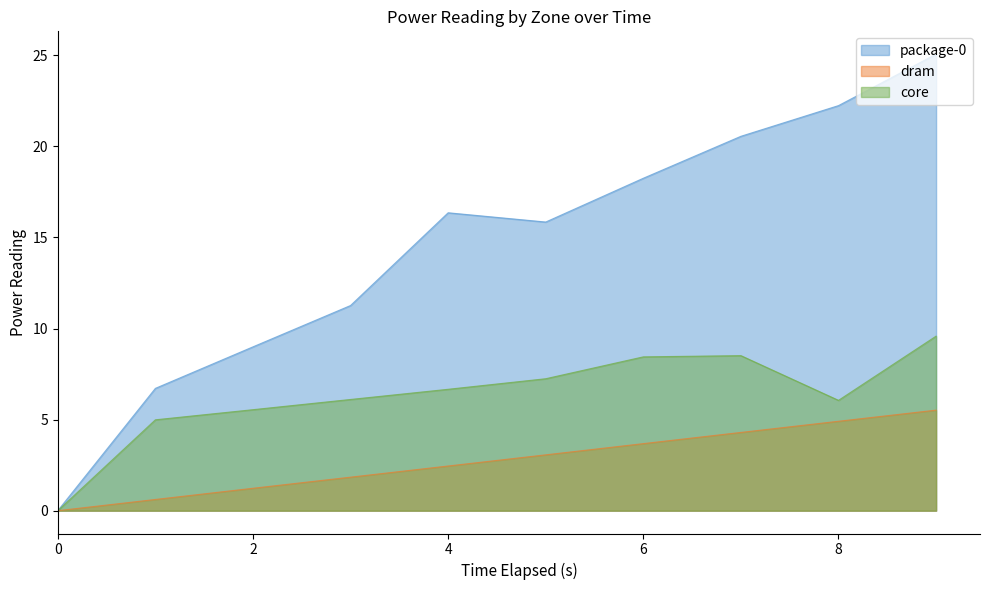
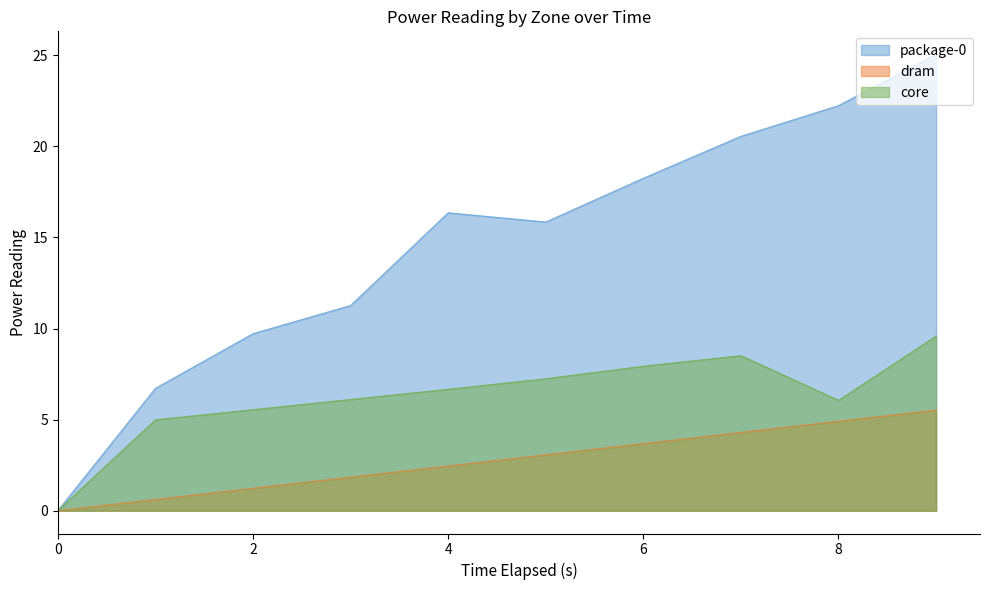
  {
    "package-0": {
-     "2": 9.0,
+     "2": 9.7,
      "4": 16.4,
      "6": 18.3,
      "8": 22.2
    },
    "dram": {
      "2": 1.2,
      "4": 2.5,
      "6": 3.7,
      "8": 4.9
    },
    "core": {
      "2": 5.5,
      "4": 6.7,
-     "6": 8.4,
+     "6": 7.9,
      "8": 6.1
    }
  }
